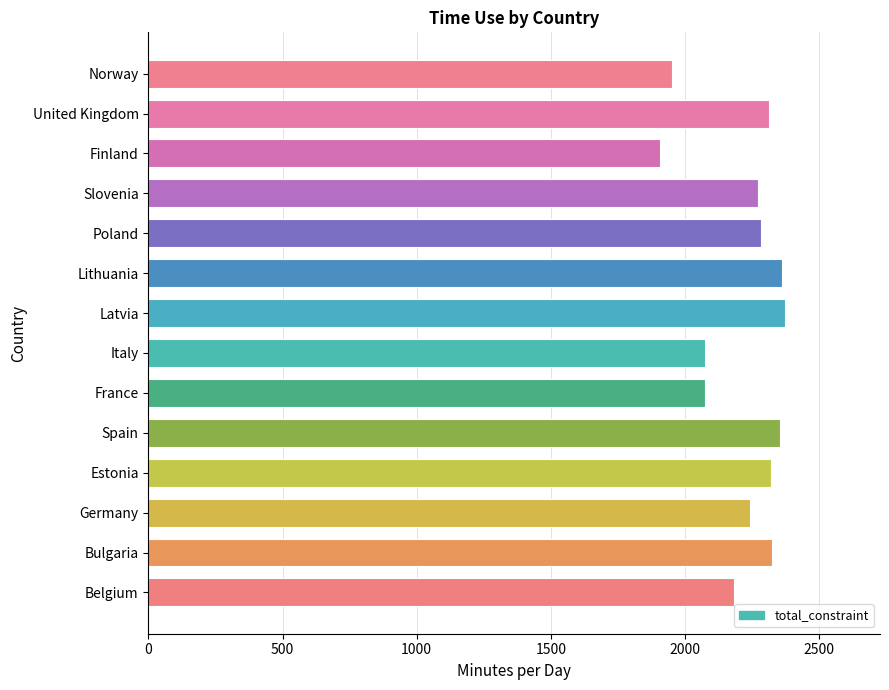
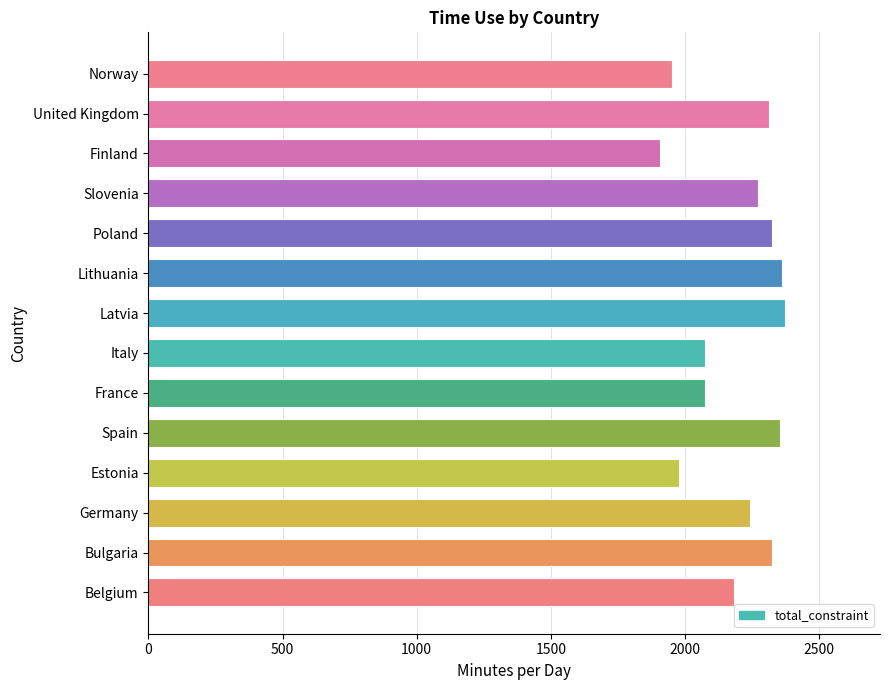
  {
    "Norway": 1950,
    "United Kingdom": 2310,
    "Finland": 1910,
    "Slovenia": 2270,
-   "Poland": 2290,
+   "Poland": 2330,
    "Lithuania": 2360,
    "Latvia": 2370,
    "Italy": 2070,
    "France": 2070,
    "Spain": 2360,
-   "Estonia": 2320,
+   "Estonia": 1980,
    "Germany": 2240,
    "Bulgaria": 2320,
    "Belgium": 2180
  }
